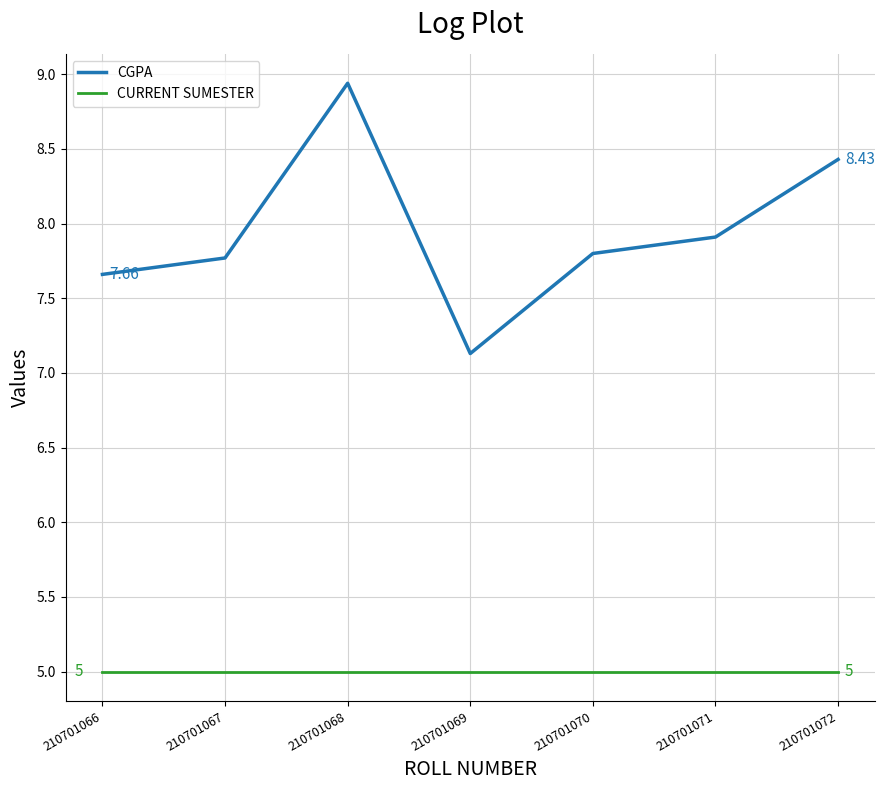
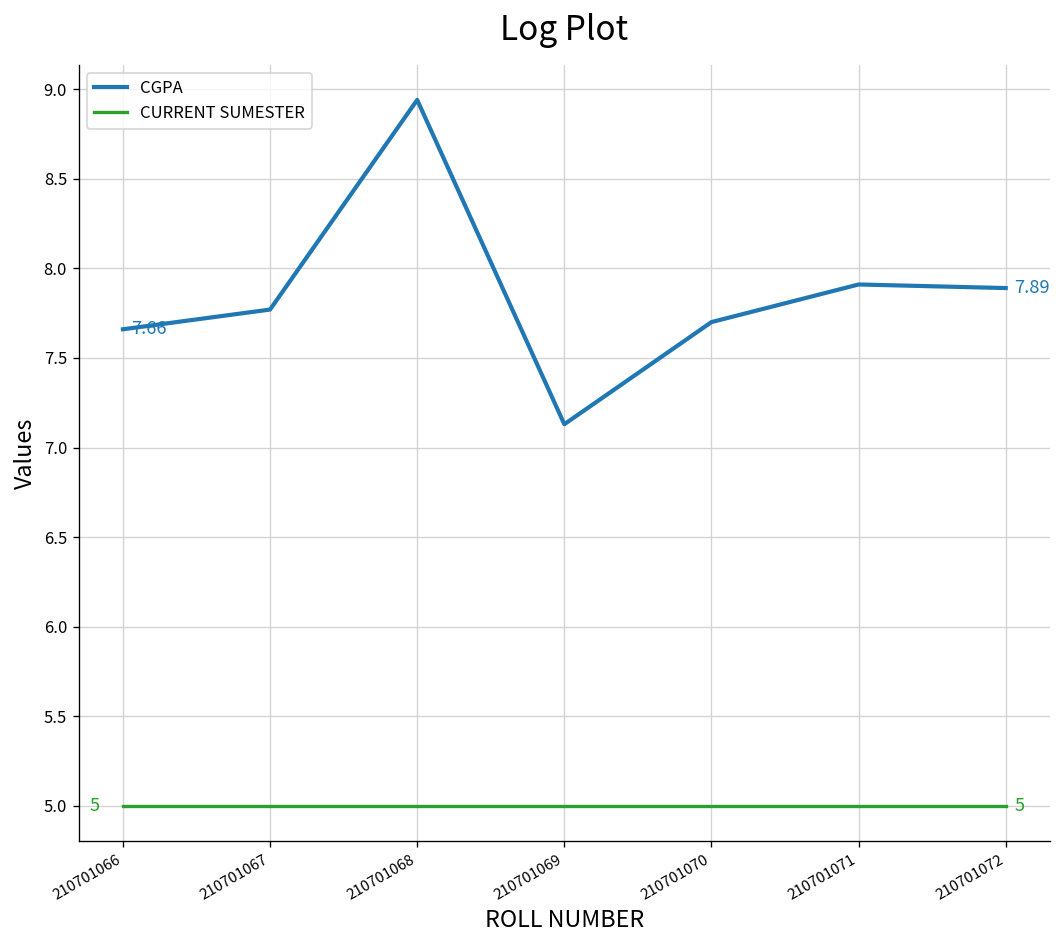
  {
    "CGPA": {
      "210701066": 7.66,
-     "210701070": 7.8,
-     "210701072": 8.43
+     "210701070": 7.7,
+     "210701072": 7.89
    },
    "CURRENT SUMESTER": {
      "210701066": 5,
      "210701072": 5
    }
  }
